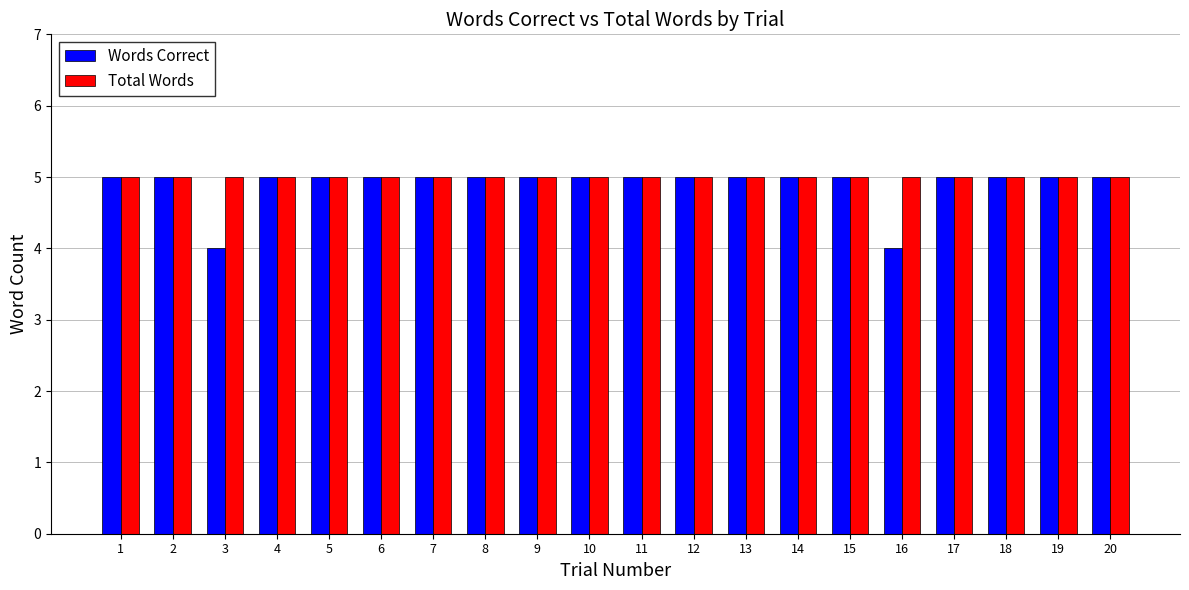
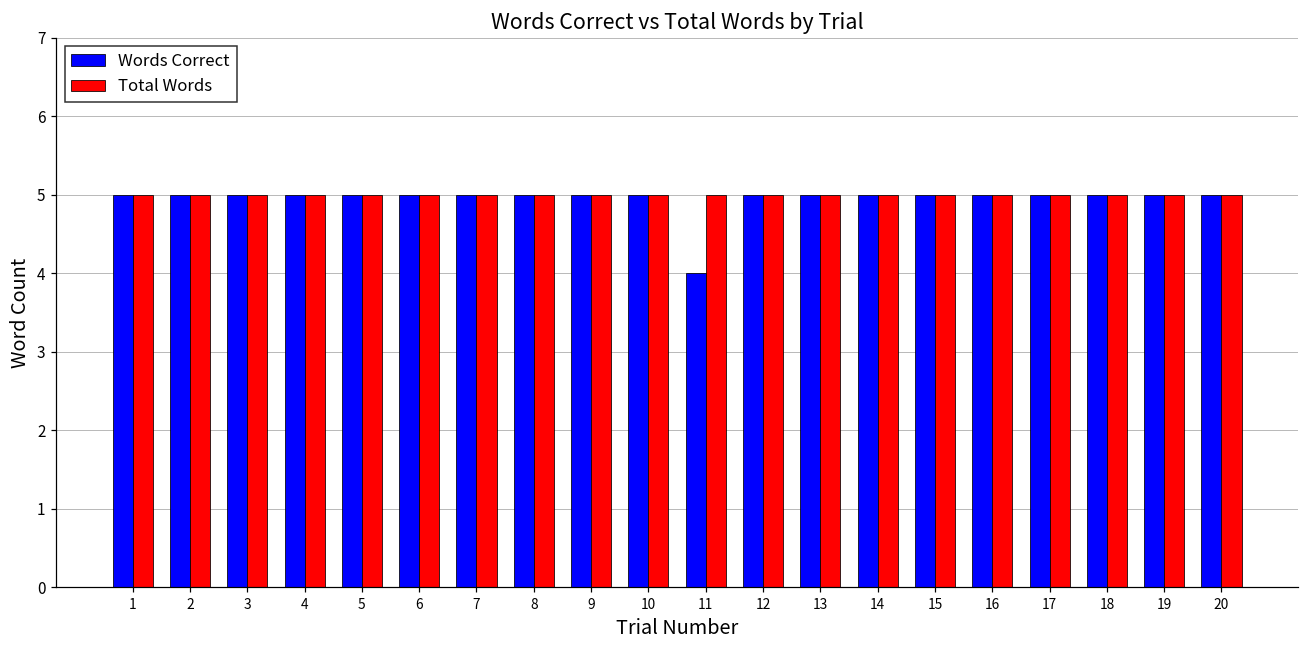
  {
    "Words Correct": {
      "1": 5,
      "2": 5,
-     "3": 4,
+     "3": 5,
      "4": 5,
      "5": 5,
      "6": 5,
      "7": 5,
      "8": 5,
      "9": 5,
      "10": 5,
-     "11": 5,
+     "11": 4,
      "12": 5,
      "13": 5,
      "14": 5,
      "15": 5,
-     "16": 4,
+     "16": 5,
      "17": 5,
      "18": 5,
      "19": 5,
      "20": 5
    },
    "Total Words": {
      "1": 5,
      "2": 5,
      "3": 5,
      "4": 5,
      "5": 5,
      "6": 5,
      "7": 5,
      "8": 5,
      "9": 5,
      "10": 5,
      "11": 5,
      "12": 5,
      "13": 5,
      "14": 5,
      "15": 5,
      "16": 5,
      "17": 5,
      "18": 5,
      "19": 5,
      "20": 5
    }
  }
